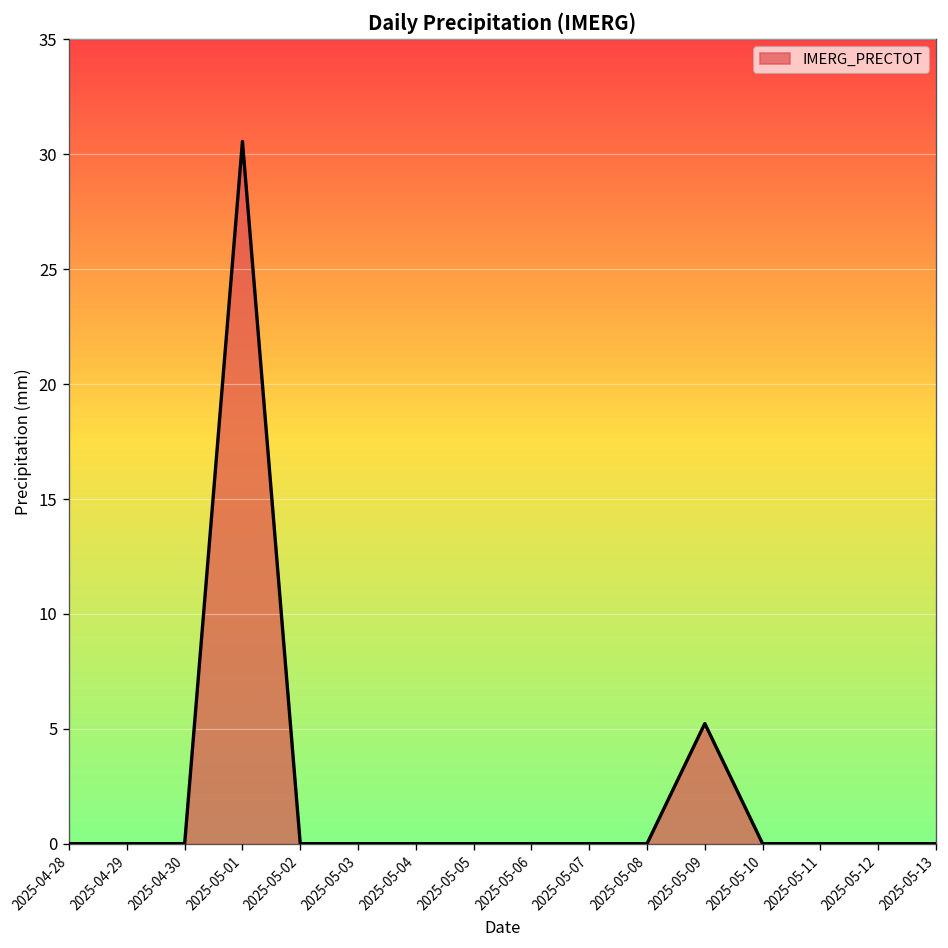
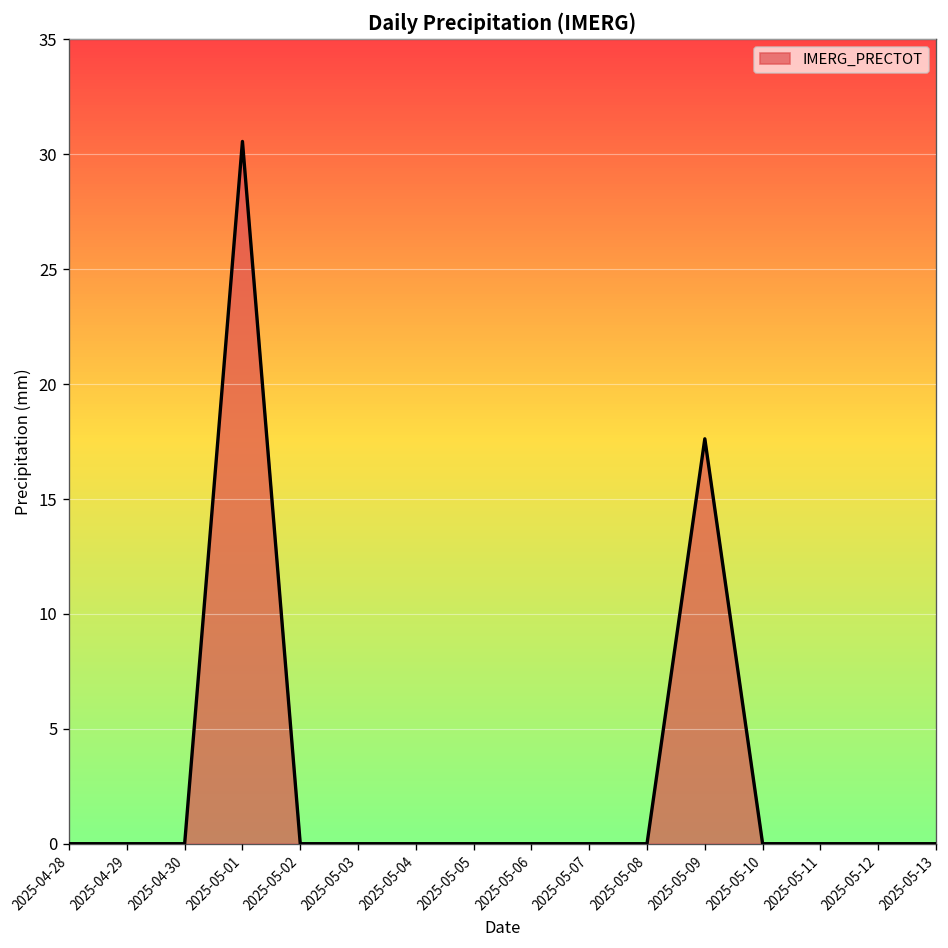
  {
    "2025-04-28": 0.0,
    "2025-04-29": 0.0,
    "2025-04-30": 0.0,
    "2025-05-01": 30.6,
    "2025-05-02": 0.0,
    "2025-05-03": 0.0,
    "2025-05-04": 0.0,
    "2025-05-05": 0.0,
    "2025-05-06": 0.0,
    "2025-05-07": 0.0,
    "2025-05-08": 0.0,
-   "2025-05-09": 5.2,
+   "2025-05-09": 17.6,
    "2025-05-10": 0.0,
    "2025-05-11": 0.0,
    "2025-05-12": 0.0,
    "2025-05-13": 0.0
  }
